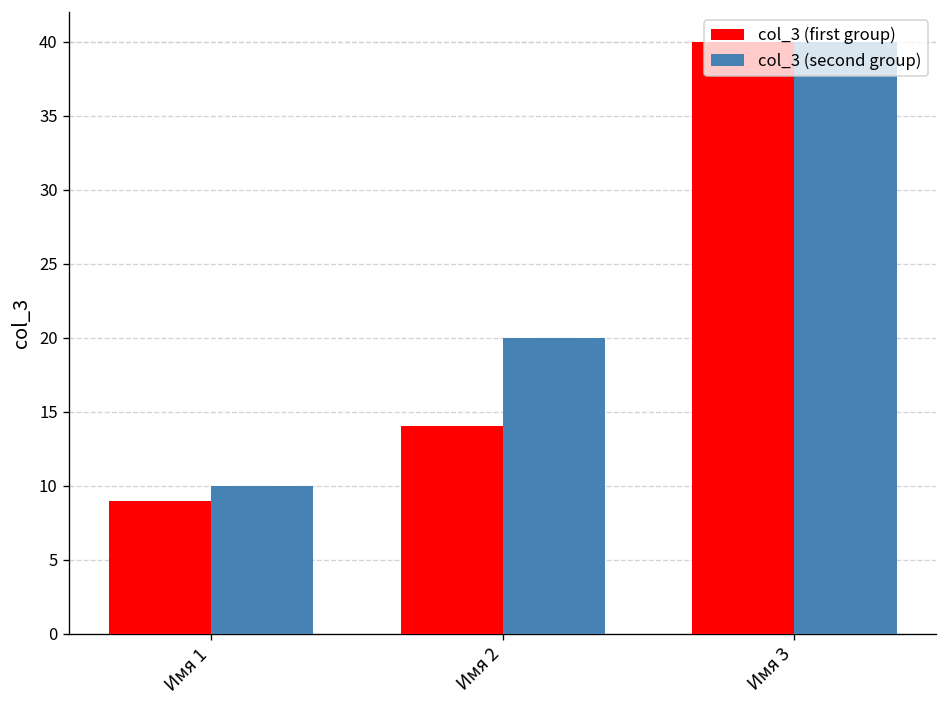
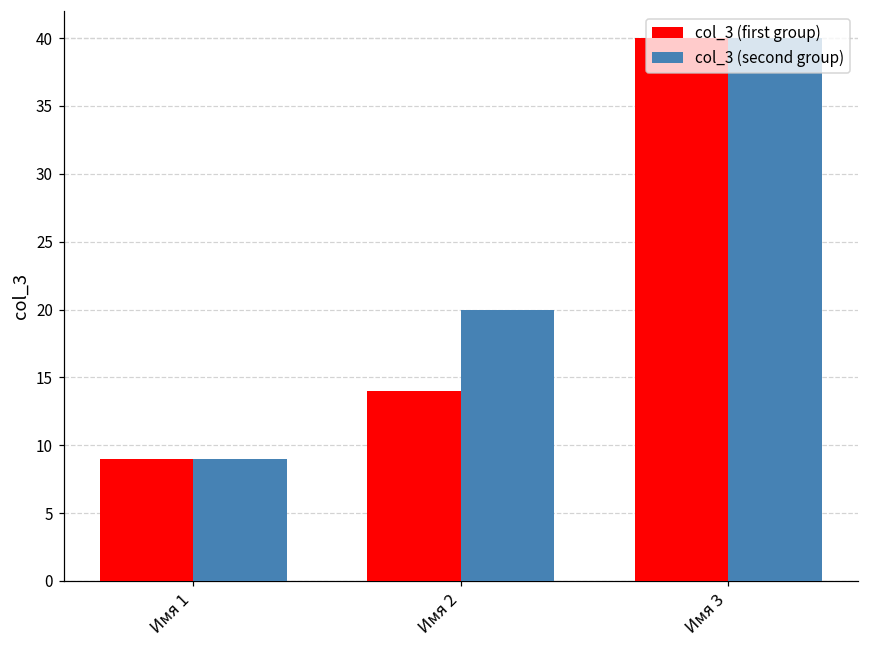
  {
    "col_3 (first group)": {
      "Имя 1": 9,
      "Имя 2": 14
    },
    "col_3 (second group)": {
-     "Имя 1": 10,
+     "Имя 1": 9,
      "Имя 2": 20
    }
  }
